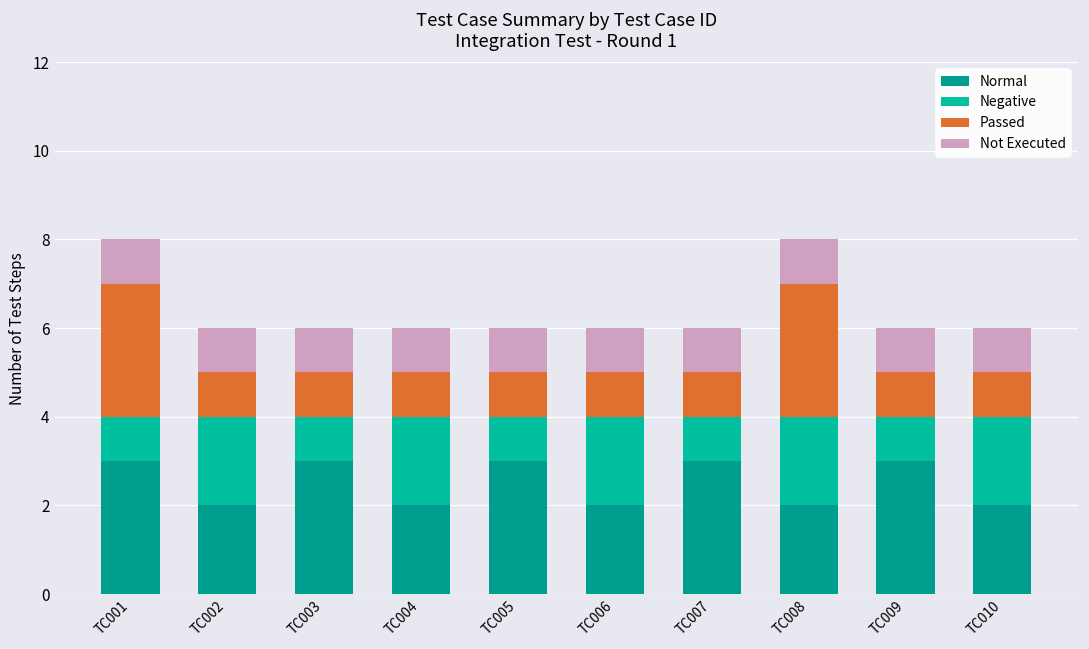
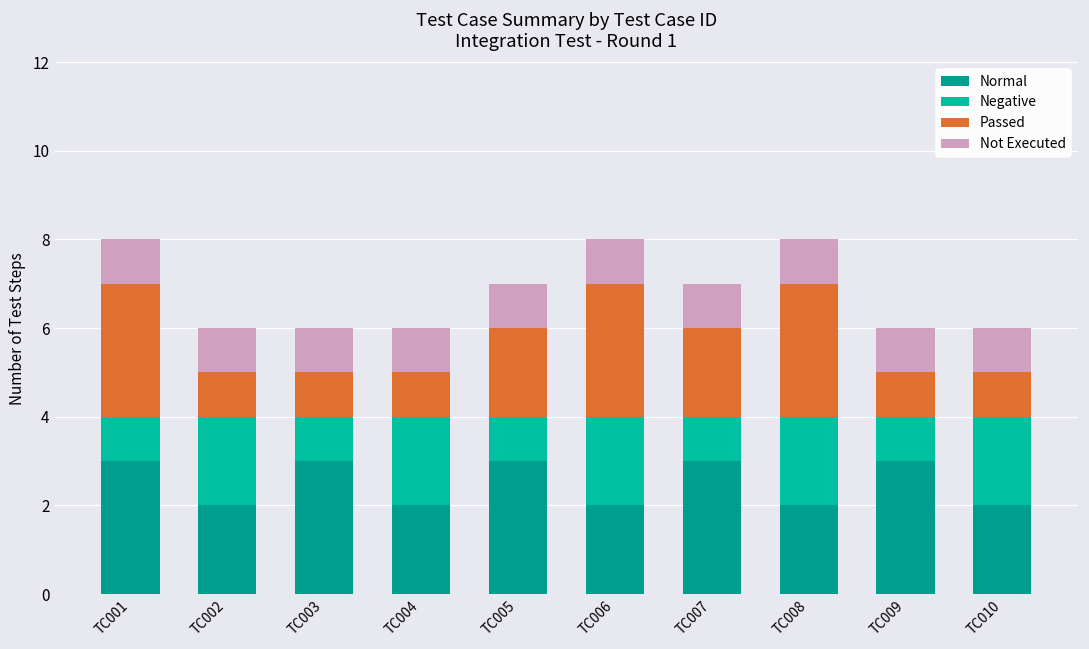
  {
    "Passed": {
      "TC001": 3,
      "TC002": 1,
      "TC003": 1,
      "TC004": 1,
-     "TC005": 1,
-     "TC006": 1,
-     "TC007": 1,
+     "TC005": 2,
+     "TC006": 3,
+     "TC007": 2,
      "TC008": 3,
      "TC009": 1,
      "TC010": 1
    },
    "Not Executed": {
      "TC001": 1,
      "TC002": 1,
      "TC003": 1,
      "TC004": 1,
      "TC005": 1,
      "TC006": 1,
      "TC007": 1,
      "TC008": 1,
      "TC009": 1,
      "TC010": 1
    }
  }
